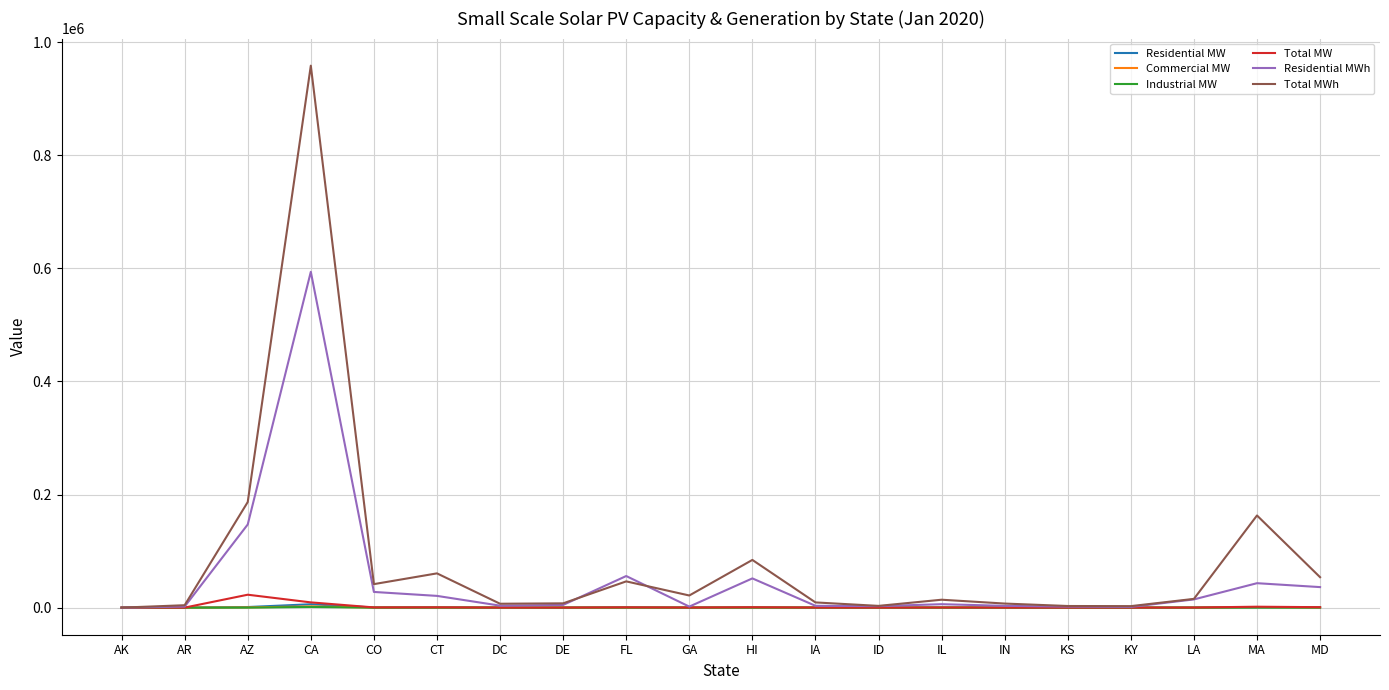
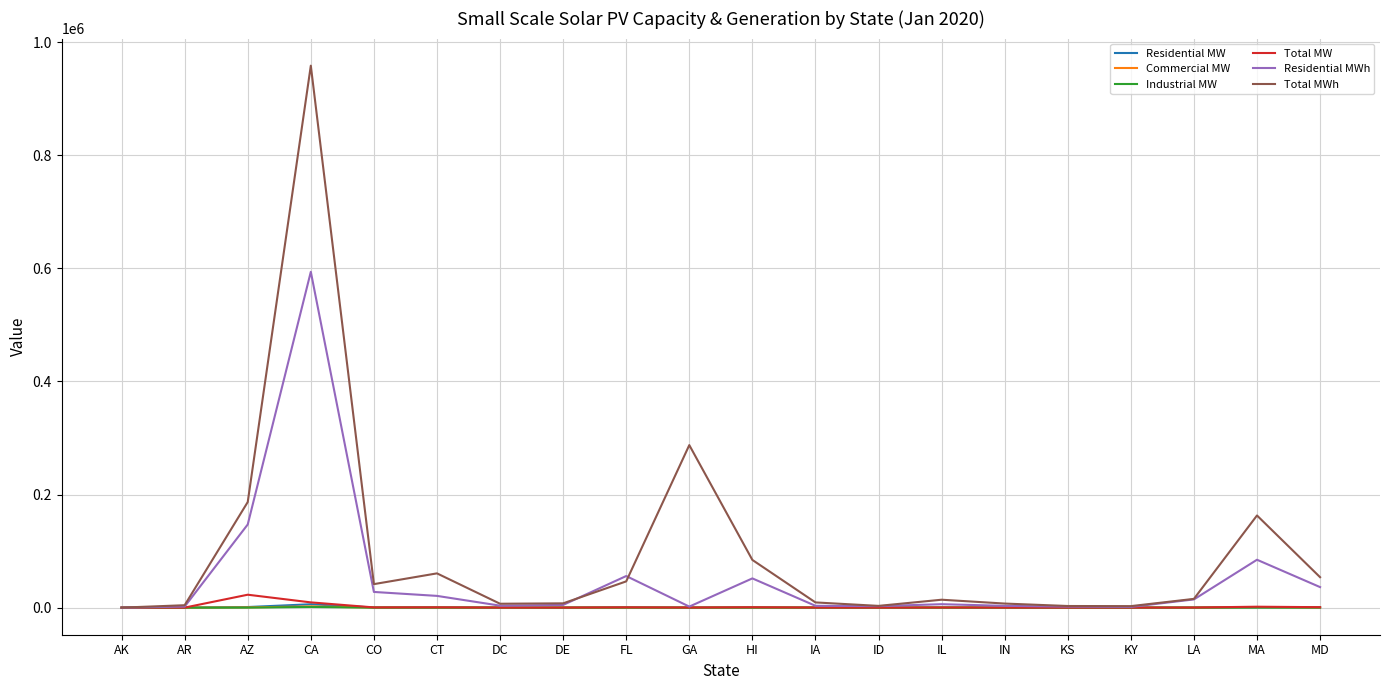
  {
    "Total MW": {
      "AZ": 20000
    },
    "Residential MWh": {
      "AZ": 150000,
      "CA": 590000,
      "CO": 30000,
      "CT": 20000,
      "FL": 60000,
      "HI": 50000,
      "IL": 10000,
-     "MA": 40000,
+     "MA": 80000,
      "MD": 40000
    },
    "Total MWh": {
      "AZ": 190000,
      "CA": 960000,
      "CO": 40000,
      "CT": 60000,
      "FL": 50000,
-     "GA": 20000,
+     "GA": 290000,
      "HI": 80000,
      "IA": 10000,
      "IL": 10000,
      "MA": 160000,
      "MD": 50000
    }
  }
